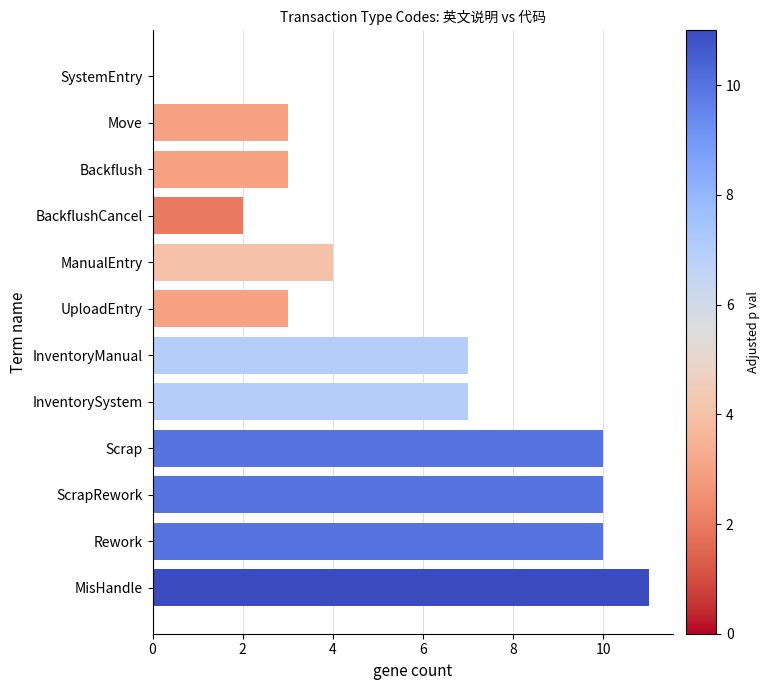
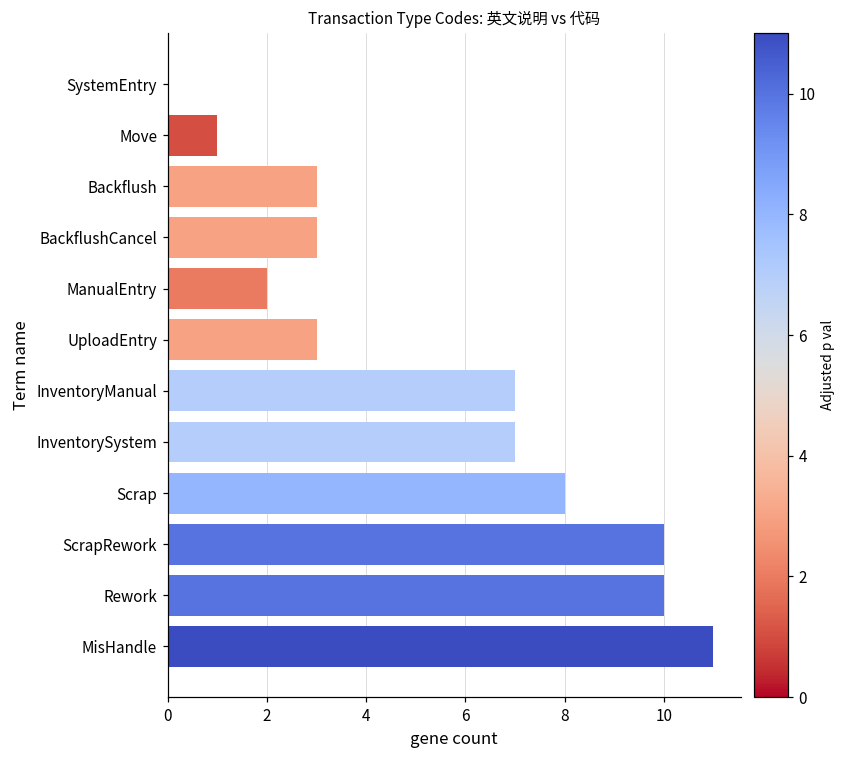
  {
    "SystemEntry": 0,
-   "Move": 3,
+   "Move": 1,
    "Backflush": 3,
-   "BackflushCancel": 2,
-   "ManualEntry": 4,
+   "BackflushCancel": 3,
+   "ManualEntry": 2,
    "UploadEntry": 3,
    "InventoryManual": 7,
    "InventorySystem": 7,
-   "Scrap": 10,
+   "Scrap": 8,
    "ScrapRework": 10,
    "Rework": 10,
    "MisHandle": 11
  }
